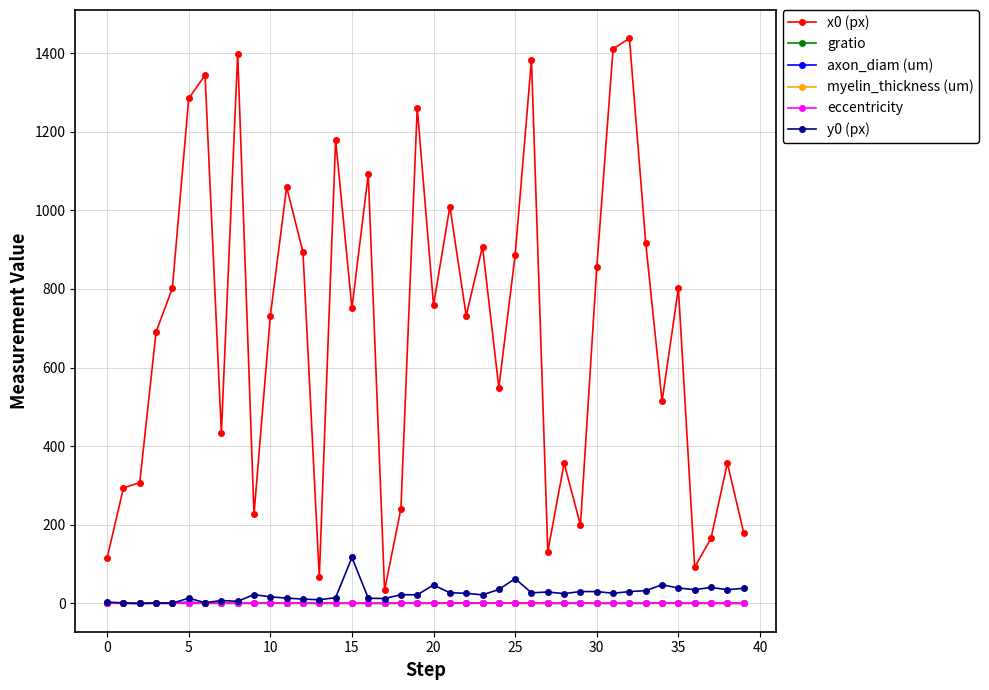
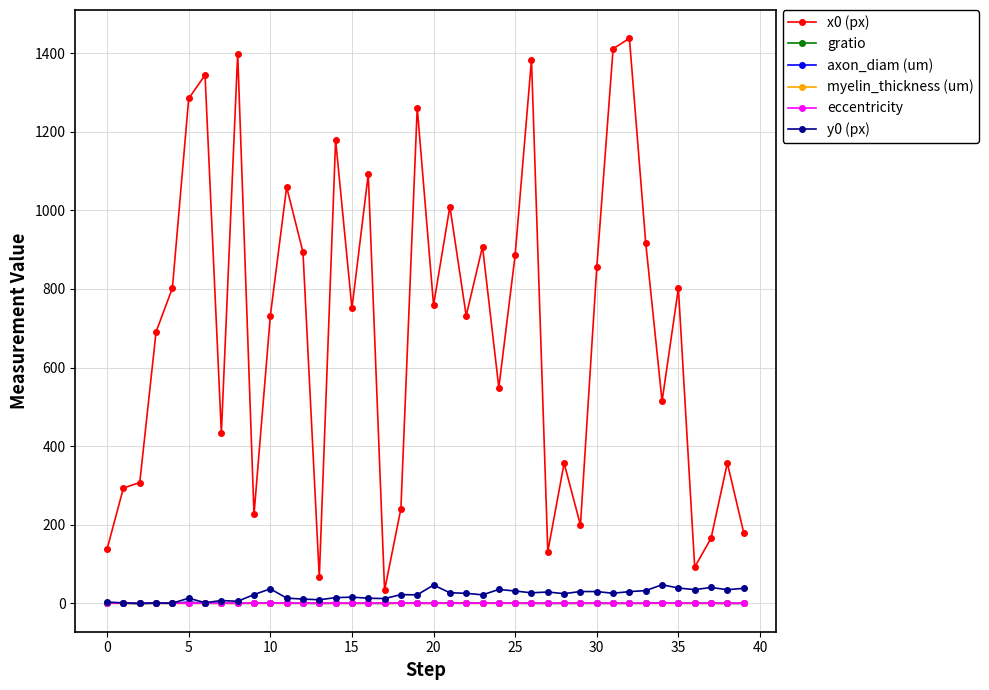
  {
    "x0 (px)": {
-     "0": 120,
+     "0": 140,
      "5": 1280,
      "10": 730,
      "15": 750,
      "20": 760,
      "25": 890,
      "30": 850,
      "35": 800
    },
    "y0 (px)": {
      "5": 10,
-     "10": 20,
-     "15": 120,
+     "10": 40,
+     "15": 20,
      "20": 50,
-     "25": 60,
+     "25": 30,
      "30": 30,
      "35": 40
    }
  }
